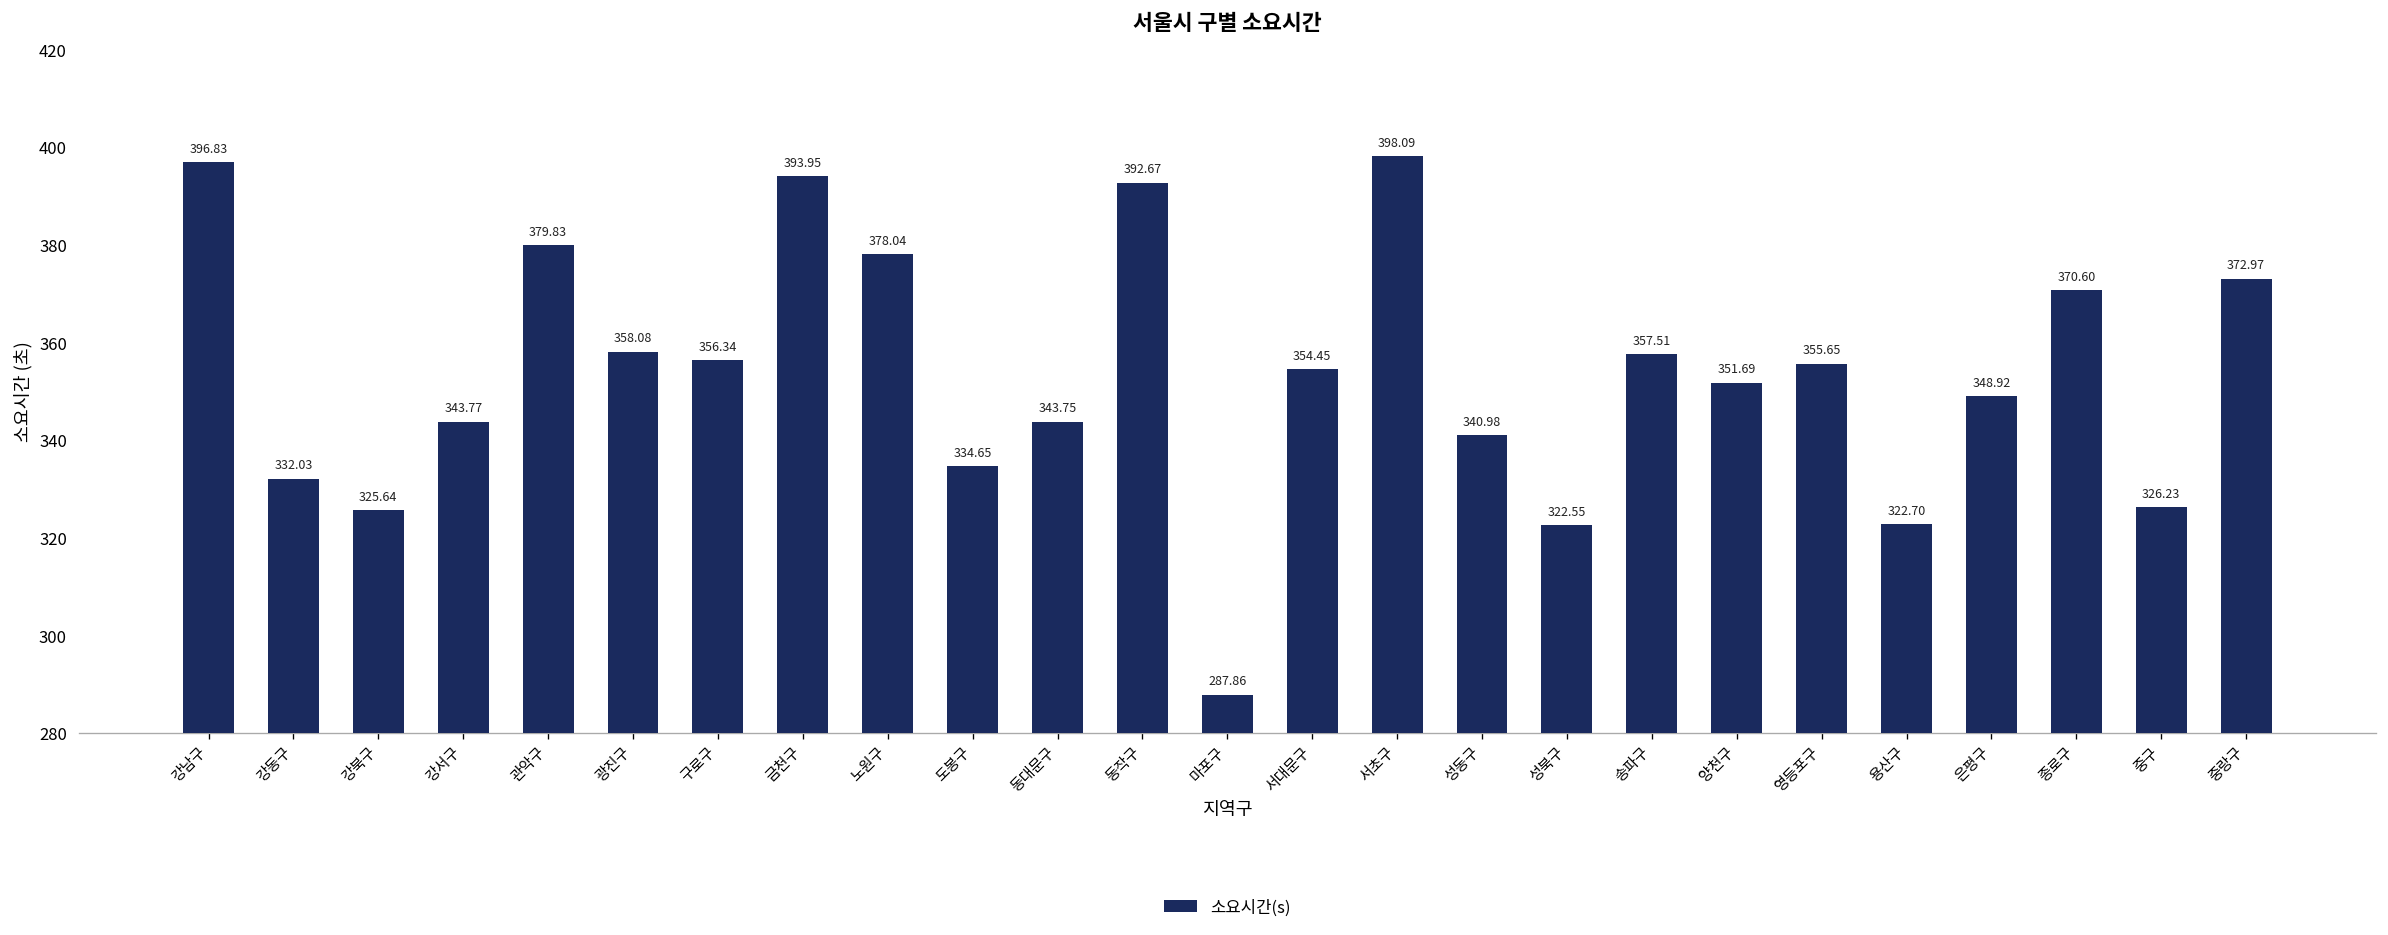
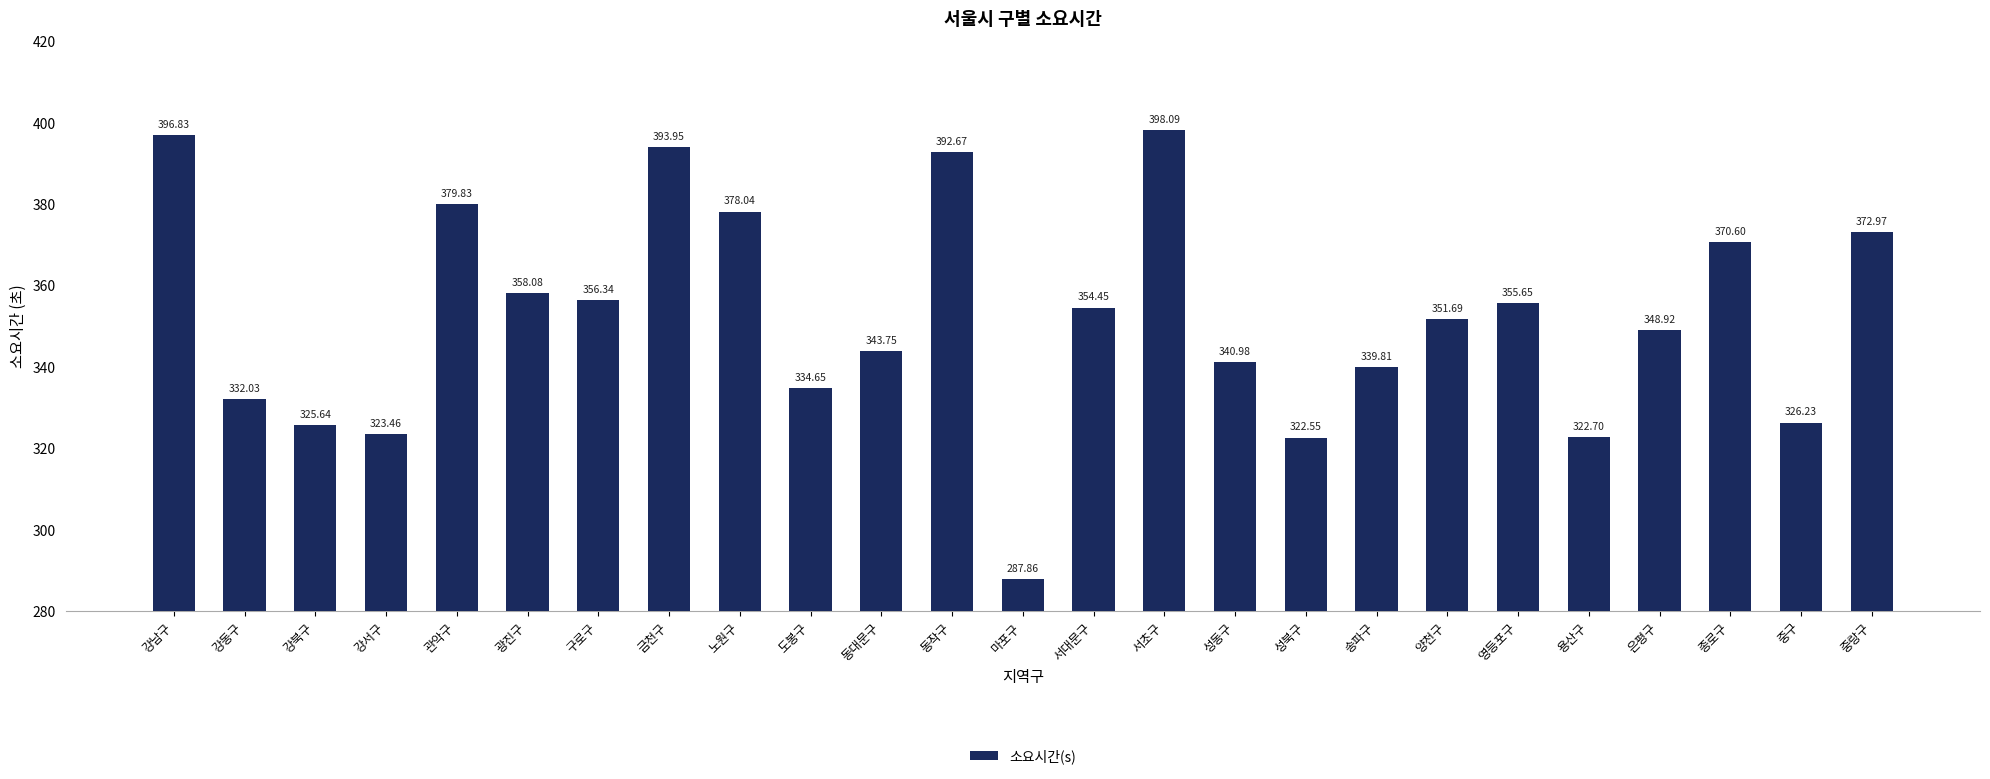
  {
    "강남구": 396.83,
    "강동구": 332.03,
    "강북구": 325.64,
-   "강서구": 343.77,
+   "강서구": 323.46,
    "관악구": 379.83,
    "광진구": 358.08,
    "구로구": 356.34,
    "금천구": 393.95,
    "노원구": 378.04,
    "도봉구": 334.65,
    "동대문구": 343.75,
    "동작구": 392.67,
    "마포구": 287.86,
    "서대문구": 354.45,
    "서초구": 398.09,
    "성동구": 340.98,
    "성북구": 322.55,
-   "송파구": 357.51,
+   "송파구": 339.81,
    "양천구": 351.69,
    "영등포구": 355.65,
    "용산구": 322.70,
    "은평구": 348.92,
    "종로구": 370.60,
    "중구": 326.23,
    "중랑구": 372.97
  }
